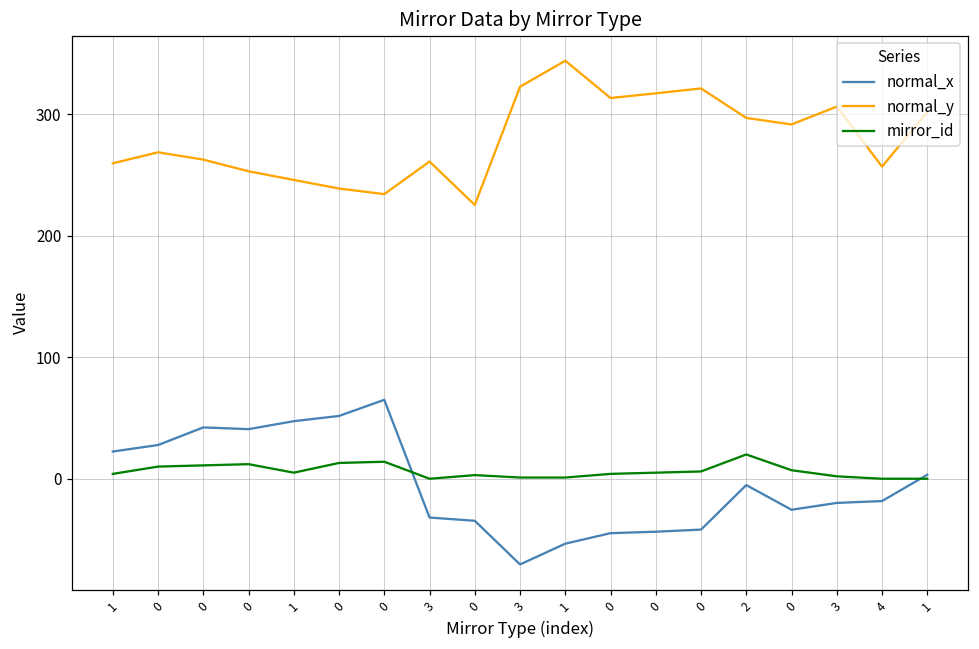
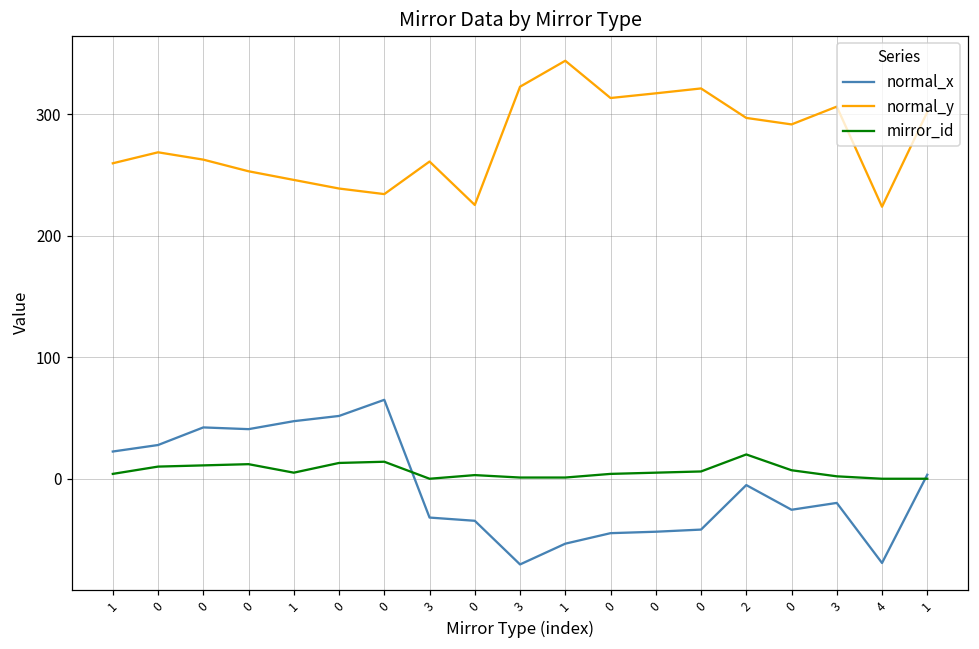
  {
    "normal_x": {
      "2": -5,
-     "4": -18
+     "4": -69
    },
    "normal_y": {
      "2": 297,
-     "4": 257
+     "4": 224
    },
    "mirror_id": {
      "2": 20,
      "4": 0
    }
  }
